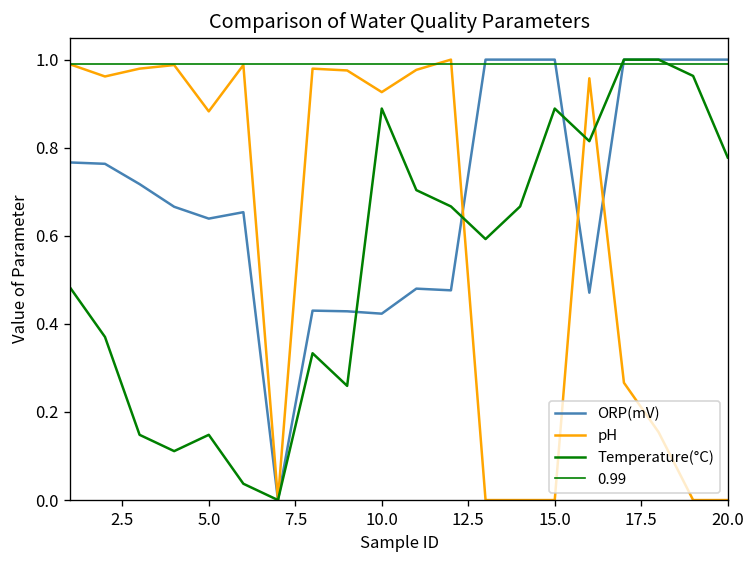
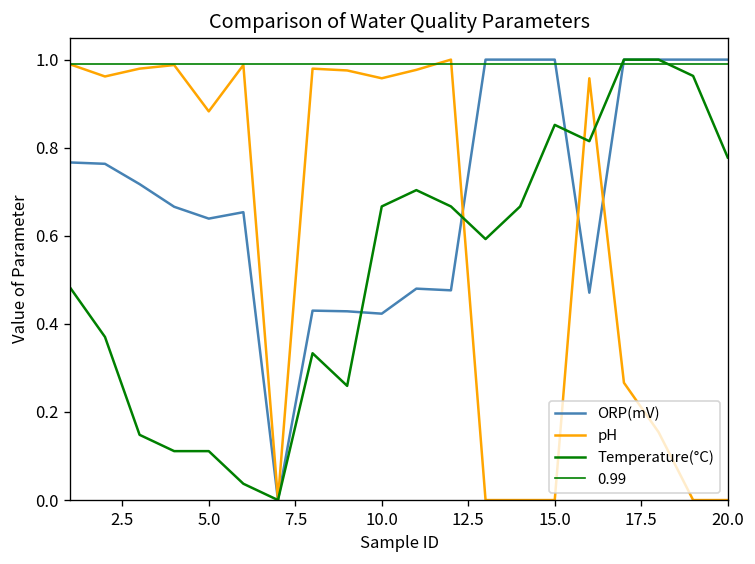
  {
    "ORP(mV)": {
      "5.0": 0.64,
      "10.0": 0.42,
      "15.0": 1.00,
      "20.0": 1.00
    },
    "pH": {
      "5.0": 0.88,
-     "10.0": 0.93,
+     "10.0": 0.96,
      "15.0": 0.00,
      "20.0": 0.00
    },
    "Temperature(°C)": {
-     "5.0": 0.15,
-     "10.0": 0.89,
-     "15.0": 0.89,
+     "5.0": 0.11,
+     "10.0": 0.67,
+     "15.0": 0.85,
      "20.0": 0.78
    }
  }
